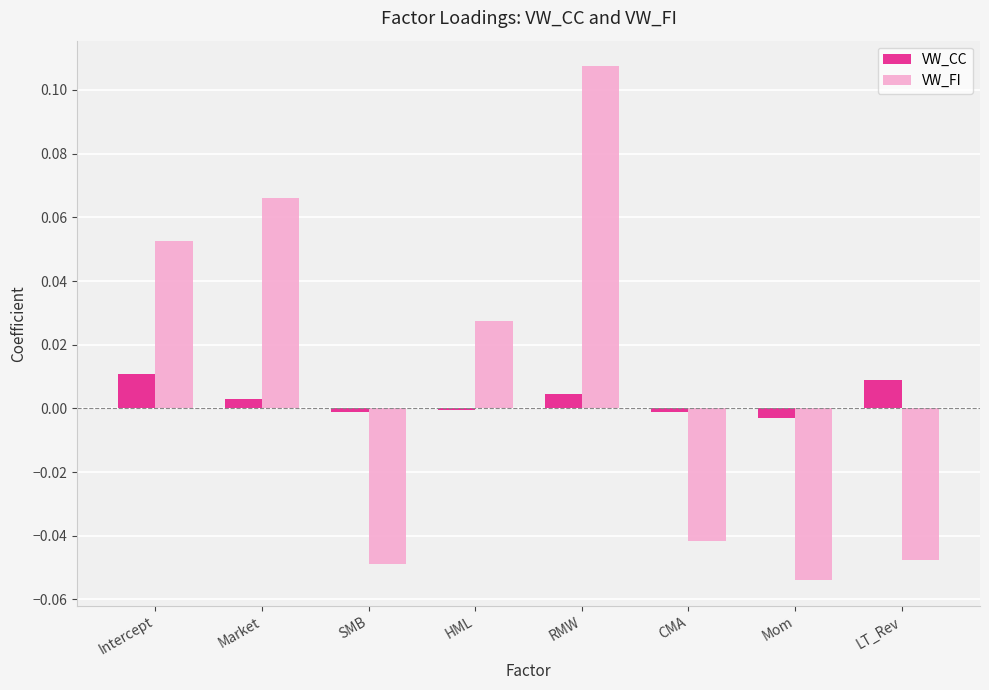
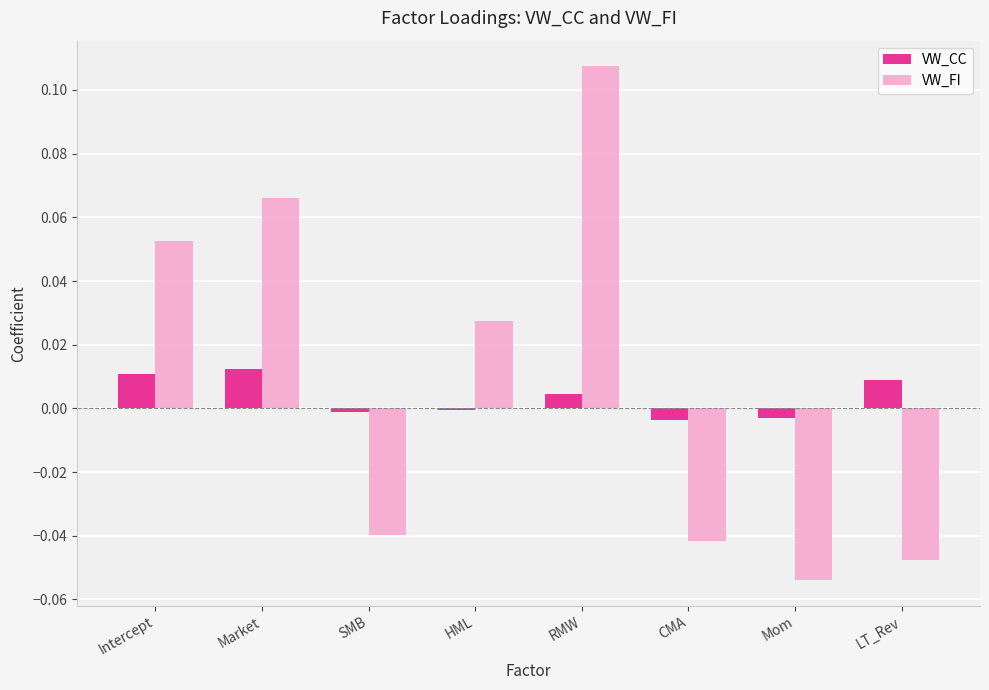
  {
    "VW_CC": {
      "Intercept": 0.011,
-     "Market": 0.003,
+     "Market": 0.012,
      "SMB": -0.001,
      "RMW": 0.005,
-     "CMA": -0.001,
+     "CMA": -0.004,
      "Mom": -0.003,
      "LT_Rev": 0.009
    },
    "VW_FI": {
      "Intercept": 0.053,
      "Market": 0.066,
-     "SMB": -0.049,
+     "SMB": -0.040,
      "HML": 0.027,
      "RMW": 0.107,
      "CMA": -0.042,
      "Mom": -0.054,
      "LT_Rev": -0.047
    }
  }
